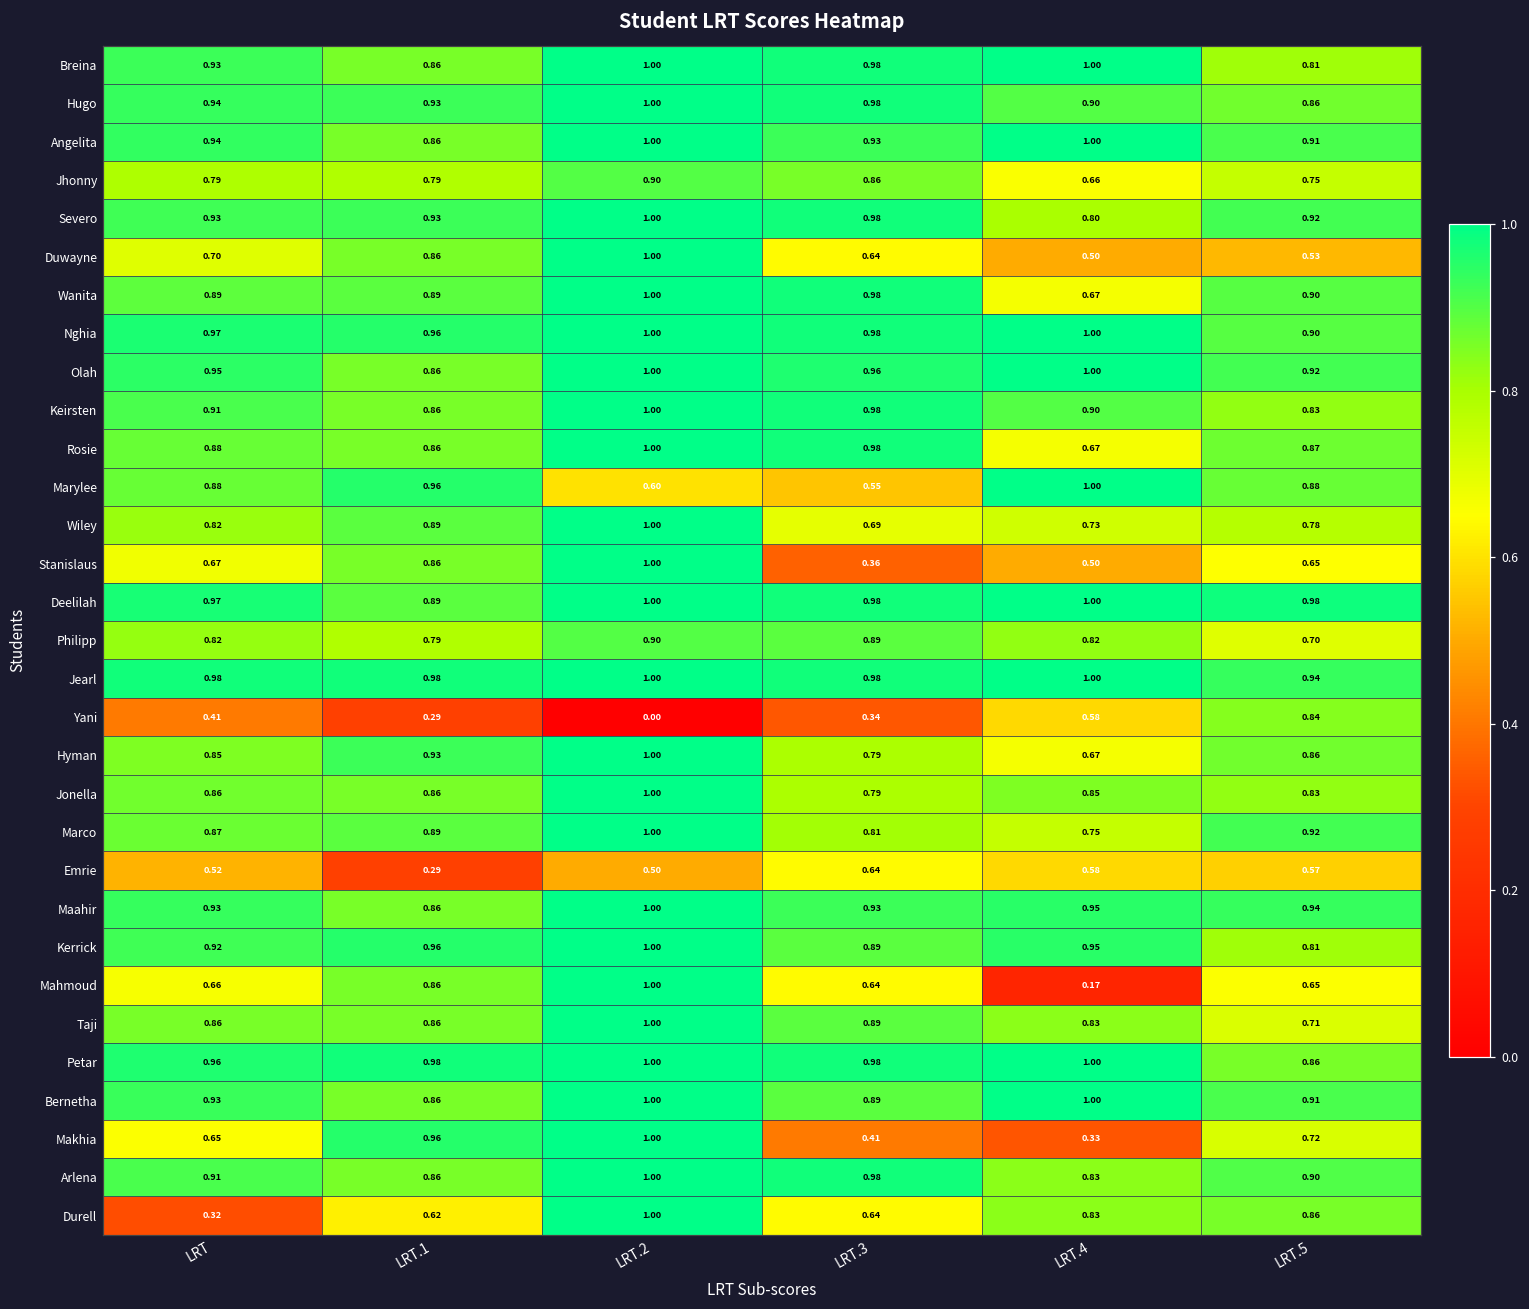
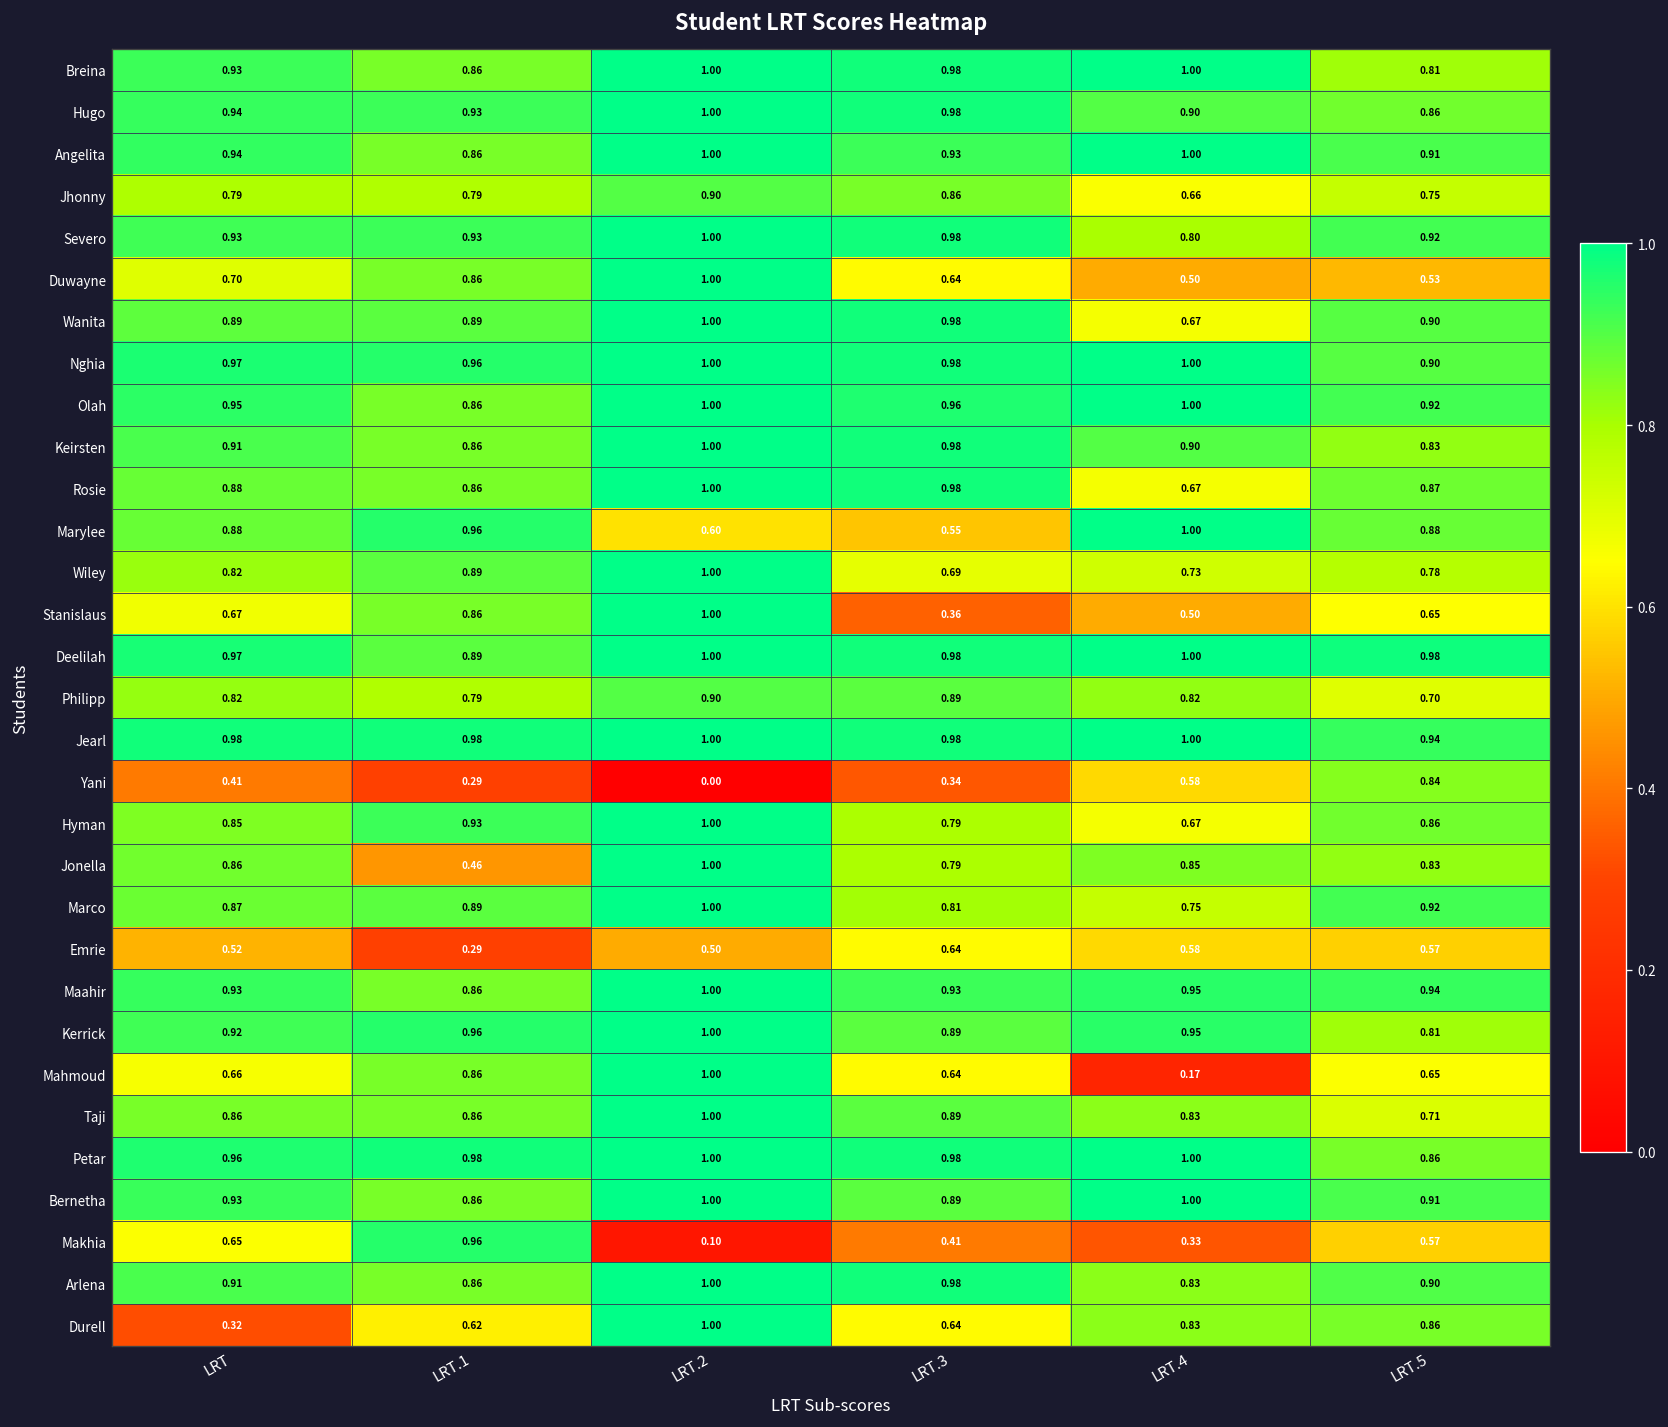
  {
    "Breina": {
      "LRT": 0.93,
      "LRT.1": 0.86,
      "LRT.2": 1.00,
      "LRT.3": 0.98,
      "LRT.4": 1.00,
      "LRT.5": 0.81
    },
    "Hugo": {
      "LRT": 0.94,
      "LRT.1": 0.93,
      "LRT.2": 1.00,
      "LRT.3": 0.98,
      "LRT.4": 0.90,
      "LRT.5": 0.86
    },
    "Angelita": {
      "LRT": 0.94,
      "LRT.1": 0.86,
      "LRT.2": 1.00,
      "LRT.3": 0.93,
      "LRT.4": 1.00,
      "LRT.5": 0.91
    },
    "Jhonny": {
      "LRT": 0.79,
      "LRT.1": 0.79,
      "LRT.2": 0.90,
      "LRT.3": 0.86,
      "LRT.4": 0.66,
      "LRT.5": 0.75
    },
    "Severo": {
      "LRT": 0.93,
      "LRT.1": 0.93,
      "LRT.2": 1.00,
      "LRT.3": 0.98,
      "LRT.4": 0.80,
      "LRT.5": 0.92
    },
    "Duwayne": {
      "LRT": 0.70,
      "LRT.1": 0.86,
      "LRT.2": 1.00,
      "LRT.3": 0.64,
      "LRT.4": 0.50,
      "LRT.5": 0.53
    },
    "Wanita": {
      "LRT": 0.89,
      "LRT.1": 0.89,
      "LRT.2": 1.00,
      "LRT.3": 0.98,
      "LRT.4": 0.67,
      "LRT.5": 0.90
    },
    "Nghia": {
      "LRT": 0.97,
      "LRT.1": 0.96,
      "LRT.2": 1.00,
      "LRT.3": 0.98,
      "LRT.4": 1.00,
      "LRT.5": 0.90
    },
    "Olah": {
      "LRT": 0.95,
      "LRT.1": 0.86,
      "LRT.2": 1.00,
      "LRT.3": 0.96,
      "LRT.4": 1.00,
      "LRT.5": 0.92
    },
    "Keirsten": {
      "LRT": 0.91,
      "LRT.1": 0.86,
      "LRT.2": 1.00,
      "LRT.3": 0.98,
      "LRT.4": 0.90,
      "LRT.5": 0.83
    },
    "Rosie": {
      "LRT": 0.88,
      "LRT.1": 0.86,
      "LRT.2": 1.00,
      "LRT.3": 0.98,
      "LRT.4": 0.67,
      "LRT.5": 0.87
    },
    "Marylee": {
      "LRT": 0.88,
      "LRT.1": 0.96,
      "LRT.2": 0.60,
      "LRT.3": 0.55,
      "LRT.4": 1.00,
      "LRT.5": 0.88
    },
    "Wiley": {
      "LRT": 0.82,
      "LRT.1": 0.89,
      "LRT.2": 1.00,
      "LRT.3": 0.69,
      "LRT.4": 0.73,
      "LRT.5": 0.78
    },
    "Stanislaus": {
      "LRT": 0.67,
      "LRT.1": 0.86,
      "LRT.2": 1.00,
      "LRT.3": 0.36,
      "LRT.4": 0.50,
      "LRT.5": 0.65
    },
    "Deelilah": {
      "LRT": 0.97,
      "LRT.1": 0.89,
      "LRT.2": 1.00,
      "LRT.3": 0.98,
      "LRT.4": 1.00,
      "LRT.5": 0.98
    },
    "Philipp": {
      "LRT": 0.82,
      "LRT.1": 0.79,
      "LRT.2": 0.90,
      "LRT.3": 0.89,
      "LRT.4": 0.82,
      "LRT.5": 0.70
    },
    "Jearl": {
      "LRT": 0.98,
      "LRT.1": 0.98,
      "LRT.2": 1.00,
      "LRT.3": 0.98,
      "LRT.4": 1.00,
      "LRT.5": 0.94
    },
    "Yani": {
      "LRT": 0.41,
      "LRT.1": 0.29,
      "LRT.2": 0.00,
      "LRT.3": 0.34,
      "LRT.4": 0.58,
      "LRT.5": 0.84
    },
    "Hyman": {
      "LRT": 0.85,
      "LRT.1": 0.93,
      "LRT.2": 1.00,
      "LRT.3": 0.79,
      "LRT.4": 0.67,
      "LRT.5": 0.86
    },
    "Jonella": {
      "LRT": 0.86,
-     "LRT.1": 0.86,
+     "LRT.1": 0.46,
      "LRT.2": 1.00,
      "LRT.3": 0.79,
      "LRT.4": 0.85,
      "LRT.5": 0.83
    },
    "Marco": {
      "LRT": 0.87,
      "LRT.1": 0.89,
      "LRT.2": 1.00,
      "LRT.3": 0.81,
      "LRT.4": 0.75,
      "LRT.5": 0.92
    },
    "Emrie": {
      "LRT": 0.52,
      "LRT.1": 0.29,
      "LRT.2": 0.50,
      "LRT.3": 0.64,
      "LRT.4": 0.58,
      "LRT.5": 0.57
    },
    "Maahir": {
      "LRT": 0.93,
      "LRT.1": 0.86,
      "LRT.2": 1.00,
      "LRT.3": 0.93,
      "LRT.4": 0.95,
      "LRT.5": 0.94
    },
    "Kerrick": {
      "LRT": 0.92,
      "LRT.1": 0.96,
      "LRT.2": 1.00,
      "LRT.3": 0.89,
      "LRT.4": 0.95,
      "LRT.5": 0.81
    },
    "Mahmoud": {
      "LRT": 0.66,
      "LRT.1": 0.86,
      "LRT.2": 1.00,
      "LRT.3": 0.64,
      "LRT.4": 0.17,
      "LRT.5": 0.65
    },
    "Taji": {
      "LRT": 0.86,
      "LRT.1": 0.86,
      "LRT.2": 1.00,
      "LRT.3": 0.89,
      "LRT.4": 0.83,
      "LRT.5": 0.71
    },
    "Petar": {
      "LRT": 0.96,
      "LRT.1": 0.98,
      "LRT.2": 1.00,
      "LRT.3": 0.98,
      "LRT.4": 1.00,
      "LRT.5": 0.86
    },
    "Bernetha": {
      "LRT": 0.93,
      "LRT.1": 0.86,
      "LRT.2": 1.00,
      "LRT.3": 0.89,
      "LRT.4": 1.00,
      "LRT.5": 0.91
    },
    "Makhia": {
      "LRT": 0.65,
      "LRT.1": 0.96,
-     "LRT.2": 1.00,
+     "LRT.2": 0.10,
      "LRT.3": 0.41,
      "LRT.4": 0.33,
-     "LRT.5": 0.72
+     "LRT.5": 0.57
    },
    "Arlena": {
      "LRT": 0.91,
      "LRT.1": 0.86,
      "LRT.2": 1.00,
      "LRT.3": 0.98,
      "LRT.4": 0.83,
      "LRT.5": 0.90
    },
    "Durell": {
      "LRT": 0.32,
      "LRT.1": 0.62,
      "LRT.2": 1.00,
      "LRT.3": 0.64,
      "LRT.4": 0.83,
      "LRT.5": 0.86
    }
  }
